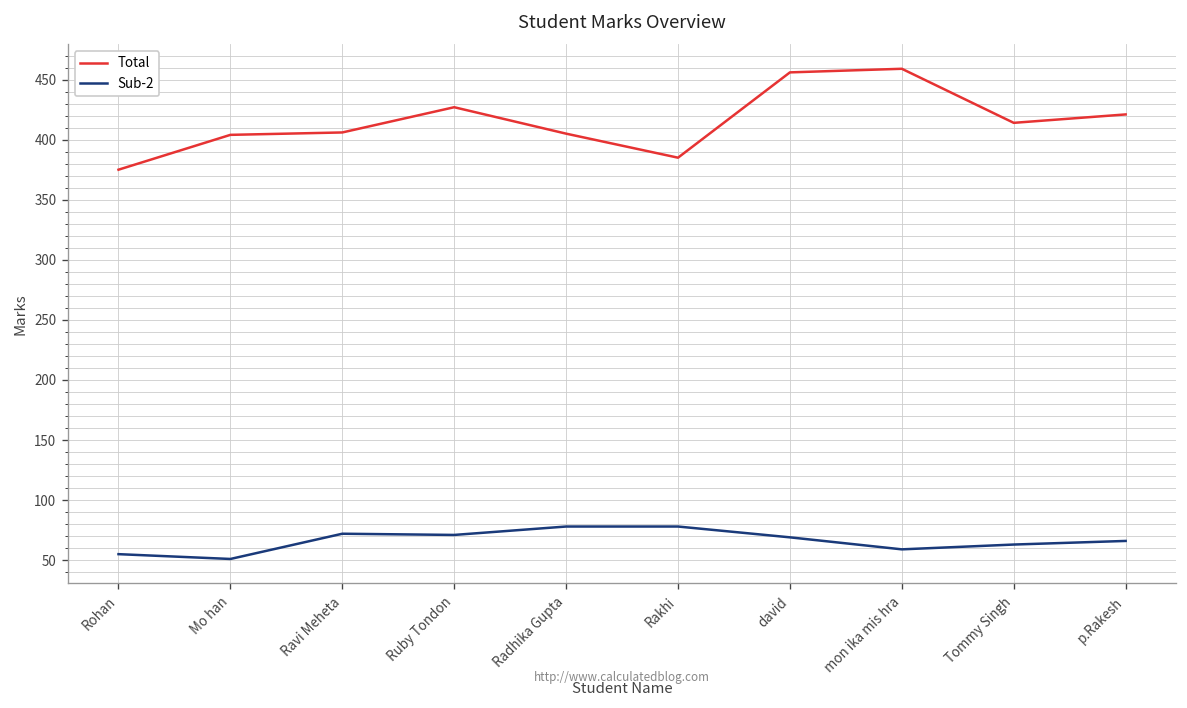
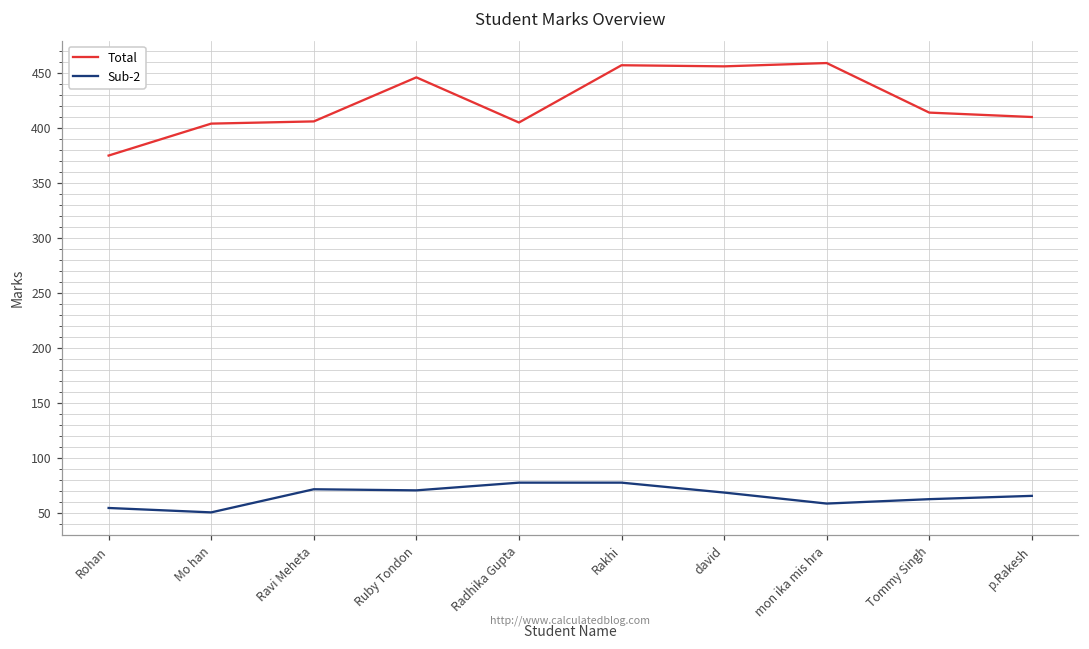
  {
    "Total": {
      "Rohan": 375,
      "Mo han": 404,
      "Ravi Meheta": 406,
-     "Ruby Tondon": 427,
+     "Ruby Tondon": 446,
      "Radhika Gupta": 405,
-     "Rakhi": 385,
+     "Rakhi": 457,
      "david": 456,
      "mon ika mis hra": 459,
      "Tommy Singh": 414,
-     "p.Rakesh": 421
+     "p.Rakesh": 410
    },
    "Sub-2": {
      "Rohan": 55,
      "Mo han": 51,
      "Ravi Meheta": 72,
      "Ruby Tondon": 71,
      "Radhika Gupta": 78,
      "Rakhi": 78,
      "david": 69,
      "mon ika mis hra": 59,
      "Tommy Singh": 63,
      "p.Rakesh": 66
    }
  }
